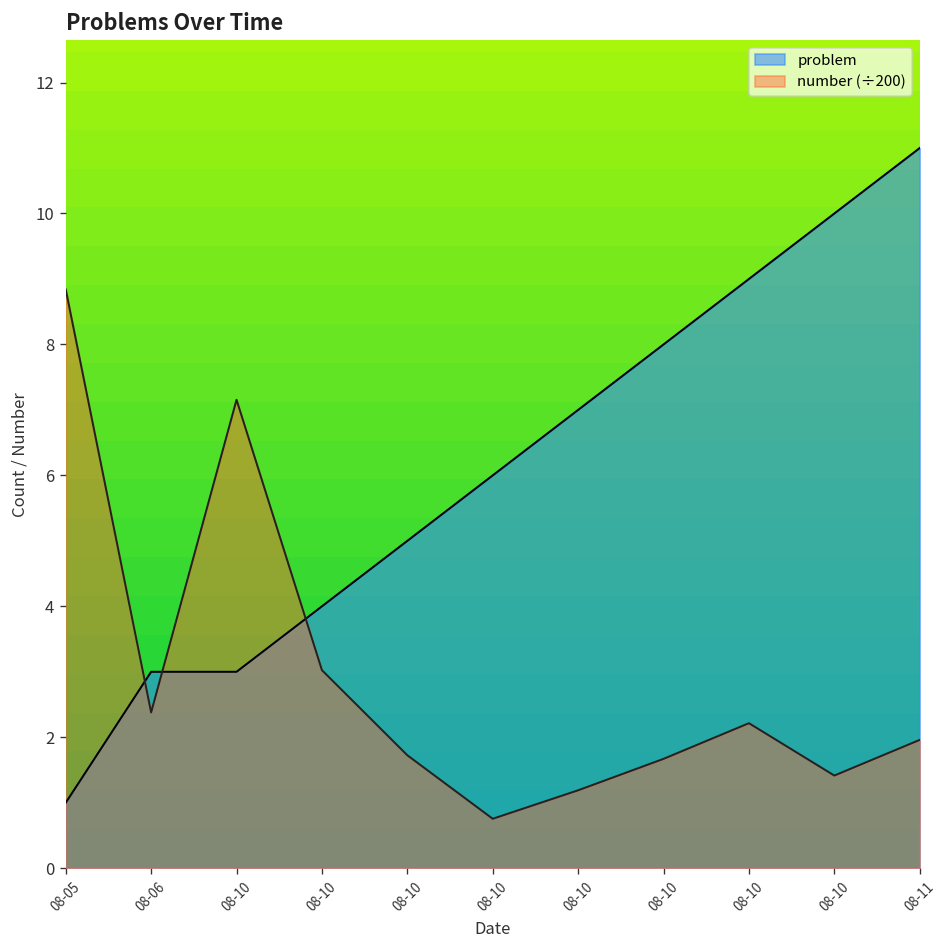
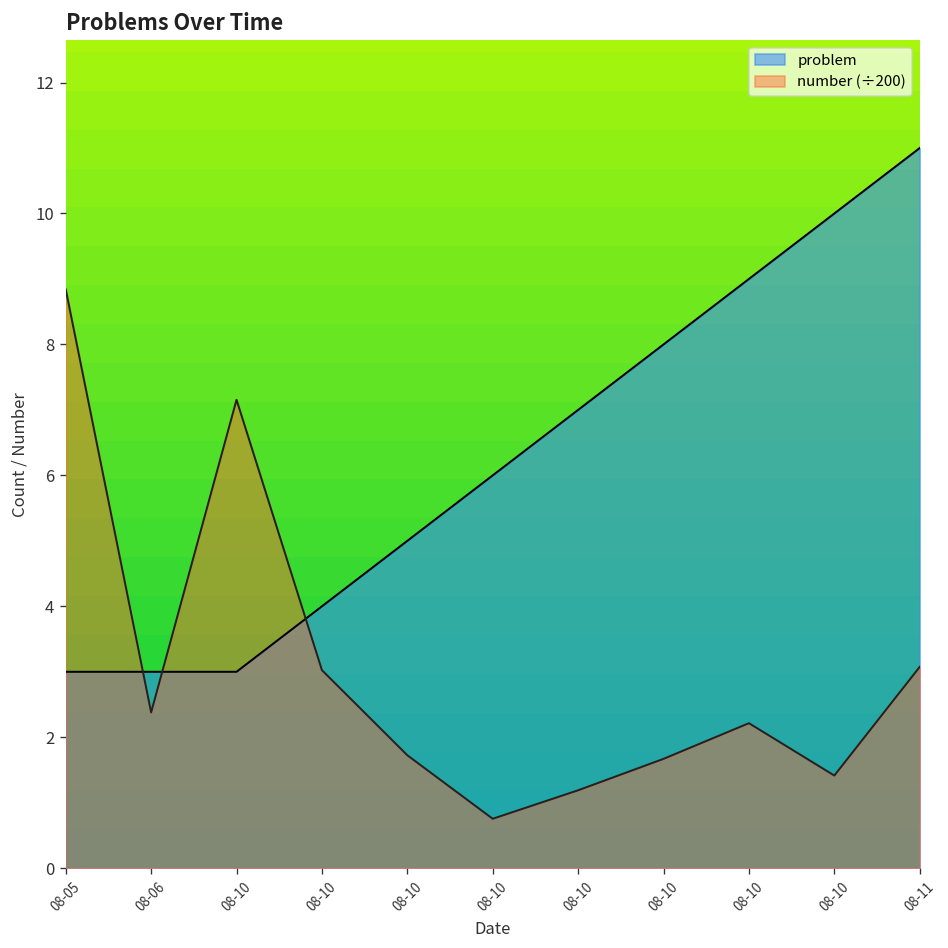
  {
    "problem": {
-     "08-05": 1,
+     "08-05": 3,
      "08-06": 3,
      "08-11": 11
    },
    "number (÷200)": {
      "08-05": 8.8,
      "08-06": 2.4,
-     "08-11": 2.0
+     "08-11": 3.1
    }
  }
